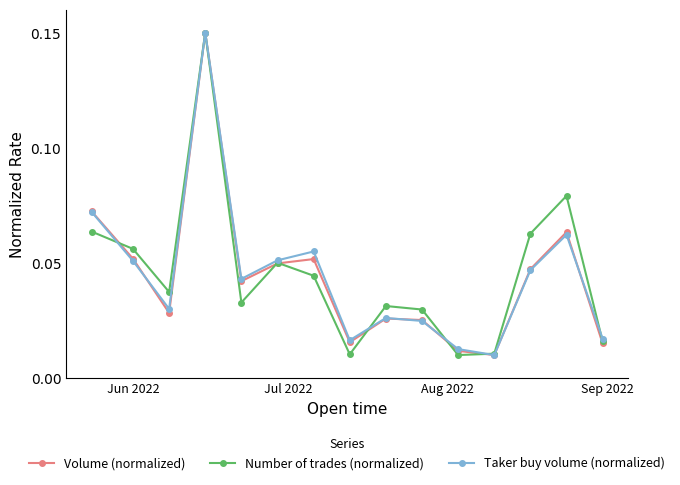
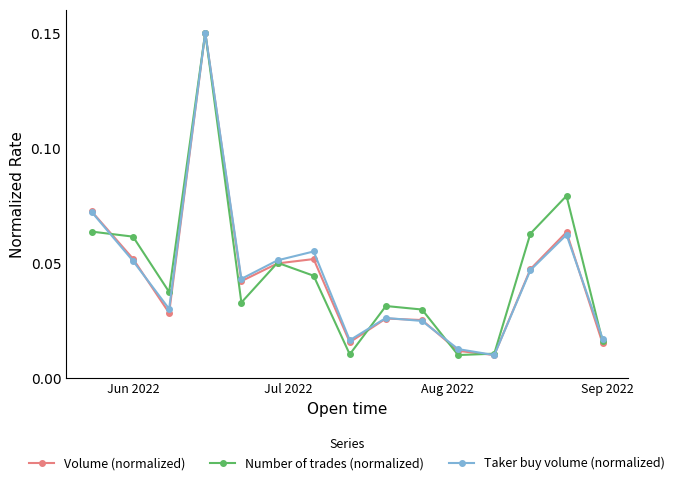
  {
    "Number of trades (normalized)": {
-     "Jun 2022": 0.056
+     "Jun 2022": 0.061
    }
  }
